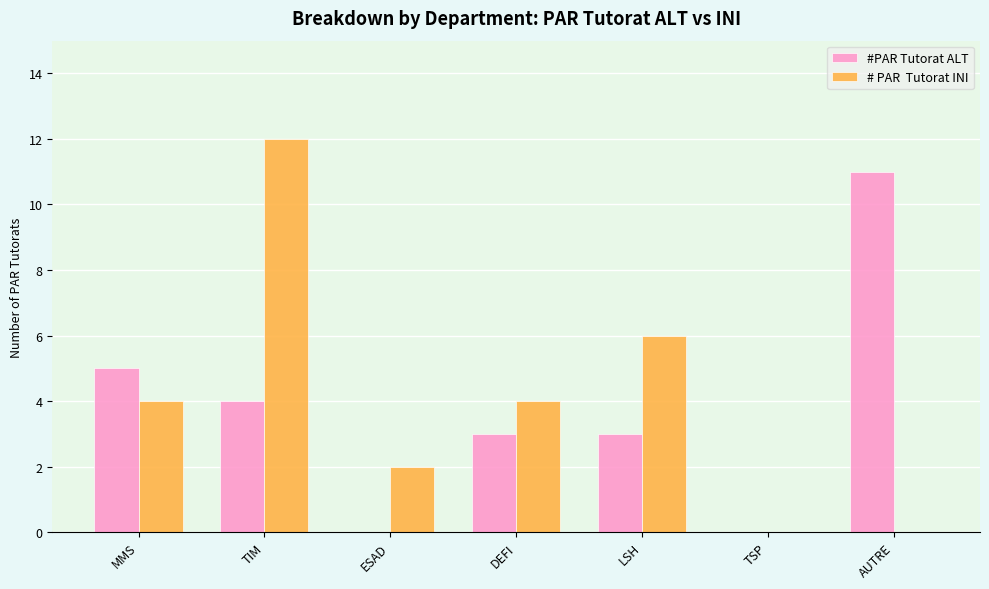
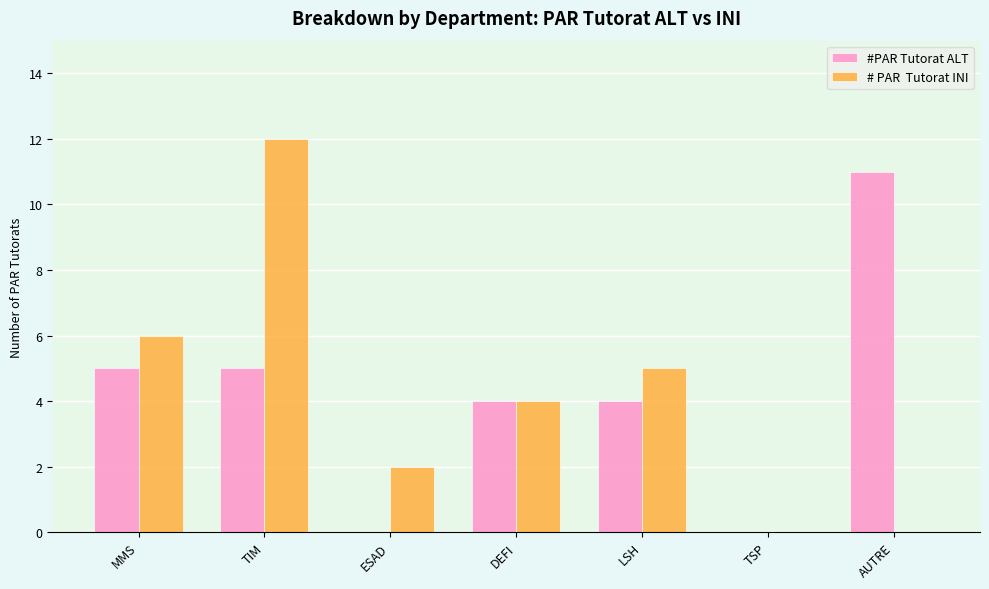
  {
    "#PAR Tutorat ALT": {
      "MMS": 5,
-     "TIM": 4,
+     "TIM": 5,
      "ESAD": 0,
-     "DEFI": 3,
-     "LSH": 3,
+     "DEFI": 4,
+     "LSH": 4,
      "TSP": 0,
      "AUTRE": 11
    },
    "# PAR Tutorat INI": {
-     "MMS": 4,
+     "MMS": 6,
      "TIM": 12,
      "ESAD": 2,
      "DEFI": 4,
-     "LSH": 6,
+     "LSH": 5,
      "TSP": 0,
      "AUTRE": 0
    }
  }
